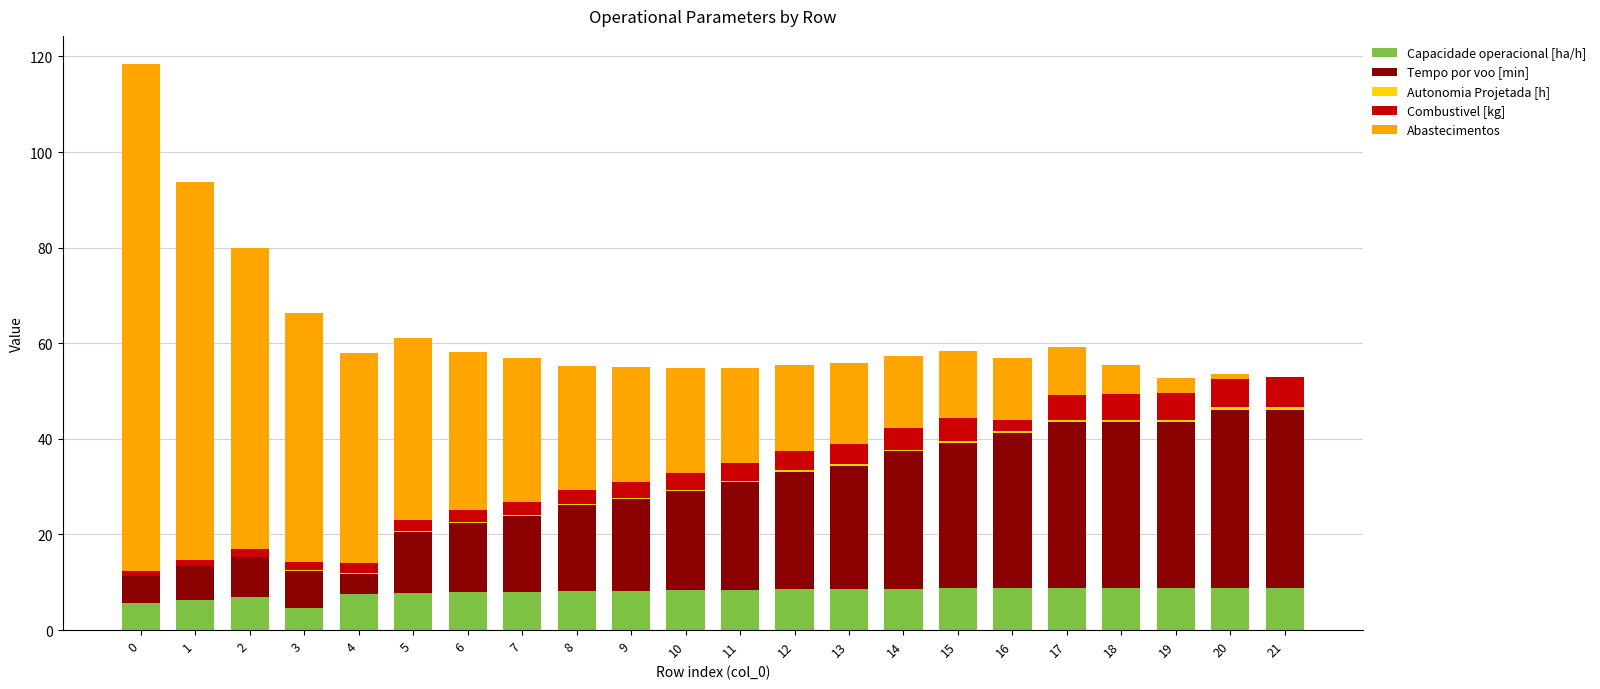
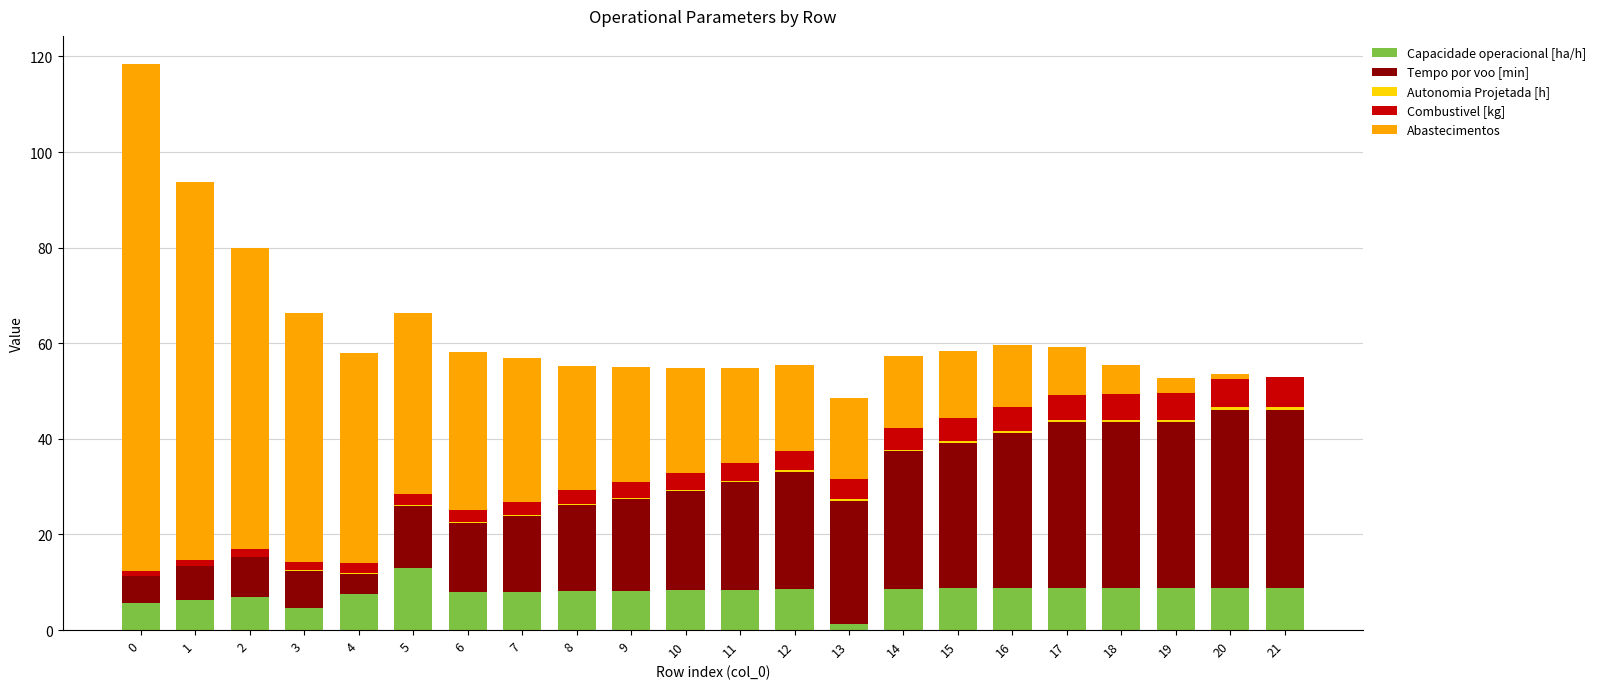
  {
    "Capacidade operacional [ha/h]": {
      "0": 6,
      "1": 6,
      "2": 7,
      "3": 5,
      "4": 7,
-     "5": 8,
+     "5": 13,
      "6": 8,
      "7": 8,
      "8": 8,
      "9": 8,
      "10": 8,
      "11": 8,
      "12": 9,
-     "13": 9,
+     "13": 1,
      "14": 9,
      "15": 9,
      "16": 9,
      "17": 9,
      "18": 9,
      "19": 9,
      "20": 9,
      "21": 9
    },
    "Tempo por voo [min]": {
      "0": 6,
      "1": 7,
      "2": 8,
      "3": 8,
      "4": 4,
      "5": 13,
      "6": 15,
      "7": 16,
      "8": 18,
      "9": 19,
      "10": 21,
      "11": 22,
      "12": 25,
      "13": 26,
      "14": 29,
      "15": 30,
      "16": 32,
      "17": 35,
      "18": 35,
      "19": 35,
      "20": 37,
      "21": 37
    },
    "Combustivel [kg]": {
      "0": 1,
      "1": 1,
      "2": 2,
      "3": 2,
      "4": 2,
      "5": 2,
      "6": 3,
      "7": 3,
      "8": 3,
      "9": 3,
      "10": 4,
      "11": 4,
      "12": 4,
      "13": 4,
      "14": 5,
      "15": 5,
-     "16": 2,
+     "16": 5,
      "17": 5,
      "18": 6,
      "19": 6,
      "20": 6,
      "21": 6
    }
  }
